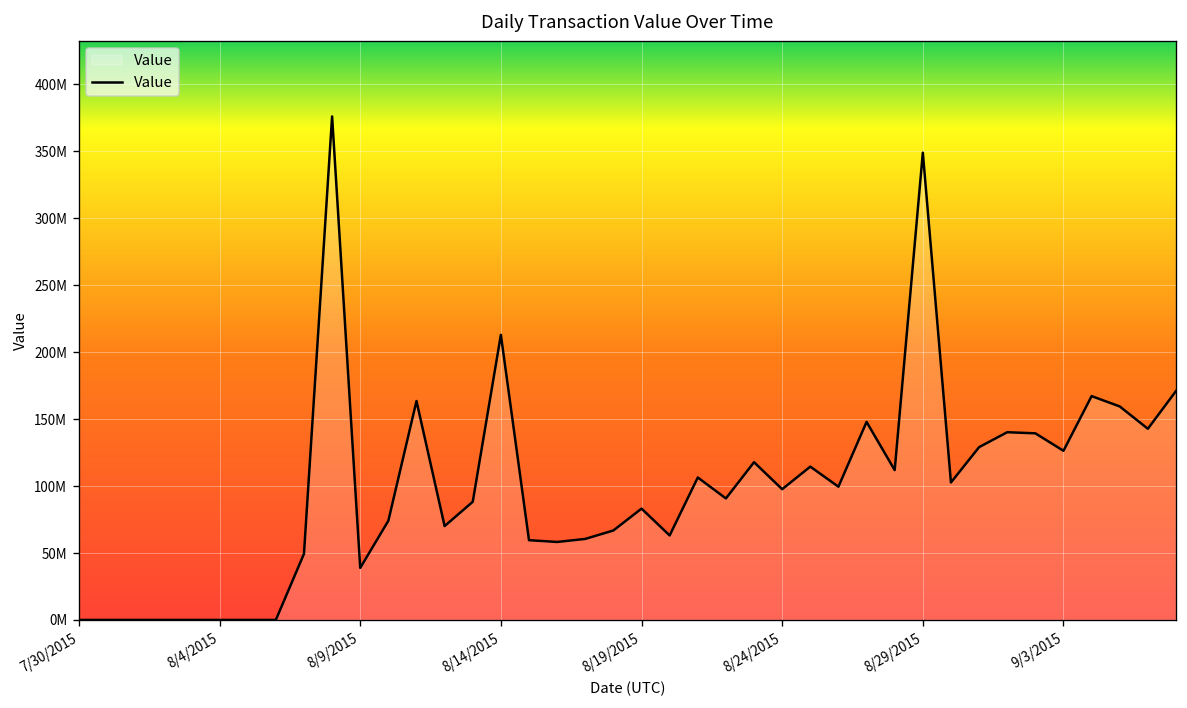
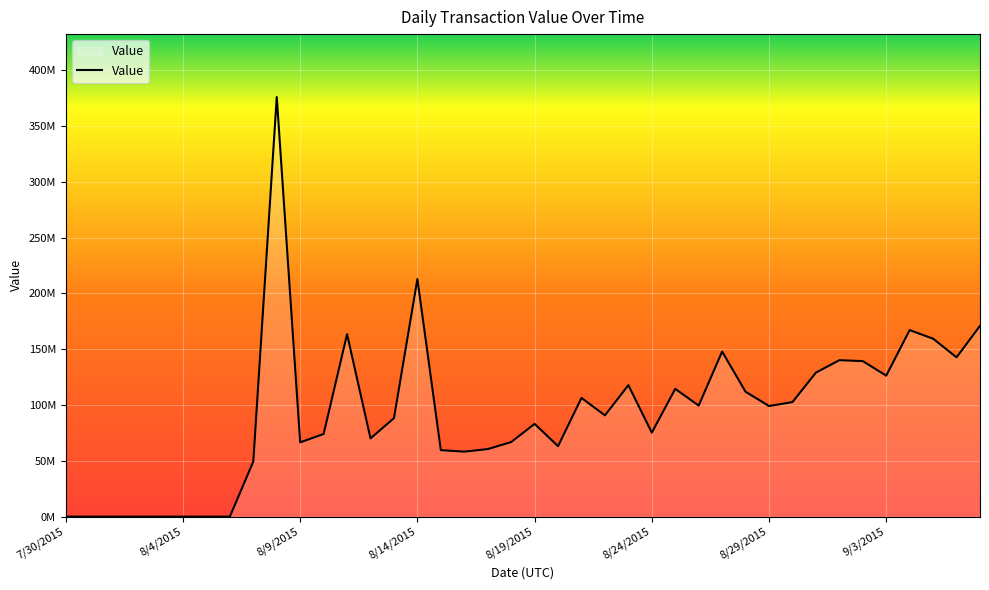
  {
    "7/30/2015": 0,
    "8/4/2015": 0,
-   "8/9/2015": 39000000,
+   "8/9/2015": 67000000,
    "8/14/2015": 213000000,
    "8/19/2015": 83000000,
-   "8/24/2015": 98000000,
-   "8/29/2015": 349000000,
+   "8/24/2015": 75000000,
+   "8/29/2015": 99000000,
    "9/3/2015": 126000000
  }
